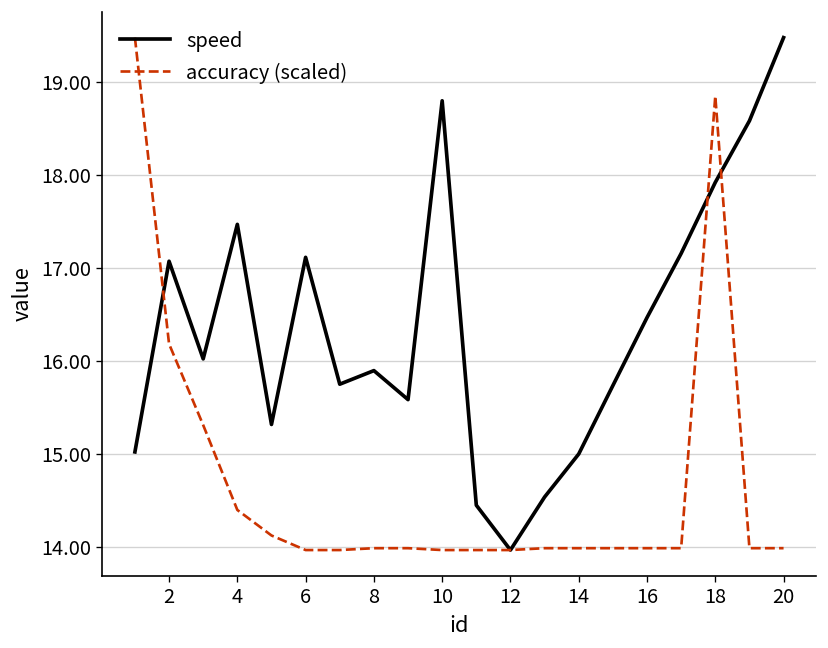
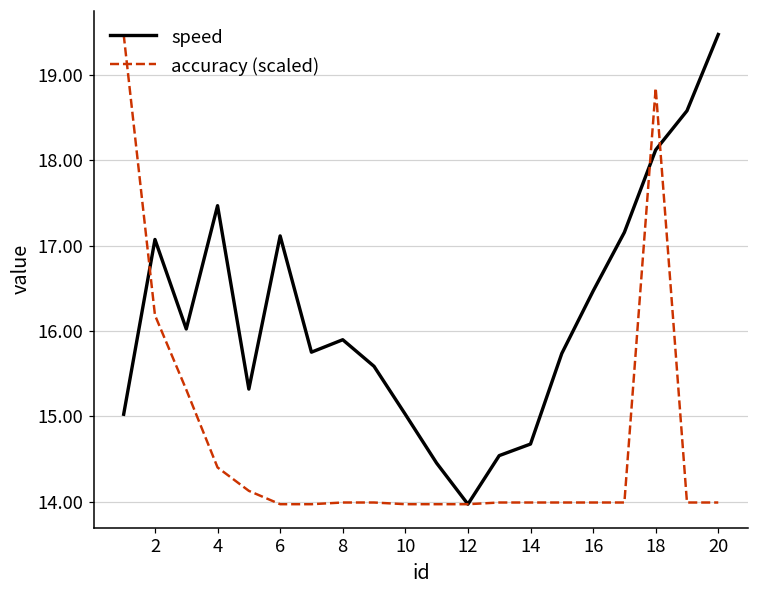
  {
    "speed": {
      "2": 17.1,
      "4": 17.5,
      "6": 17.1,
      "8": 15.9,
-     "10": 18.8,
-     "14": 15.0,
+     "10": 15.0,
+     "14": 14.7,
      "16": 16.5,
-     "18": 17.9,
+     "18": 18.1,
      "20": 19.5
    },
    "accuracy (scaled)": {
      "2": 16.2,
      "4": 14.4,
      "6": 14.0,
      "8": 14.0,
      "10": 14.0,
      "14": 14.0,
      "16": 14.0,
      "18": 18.8,
      "20": 14.0
    }
  }
